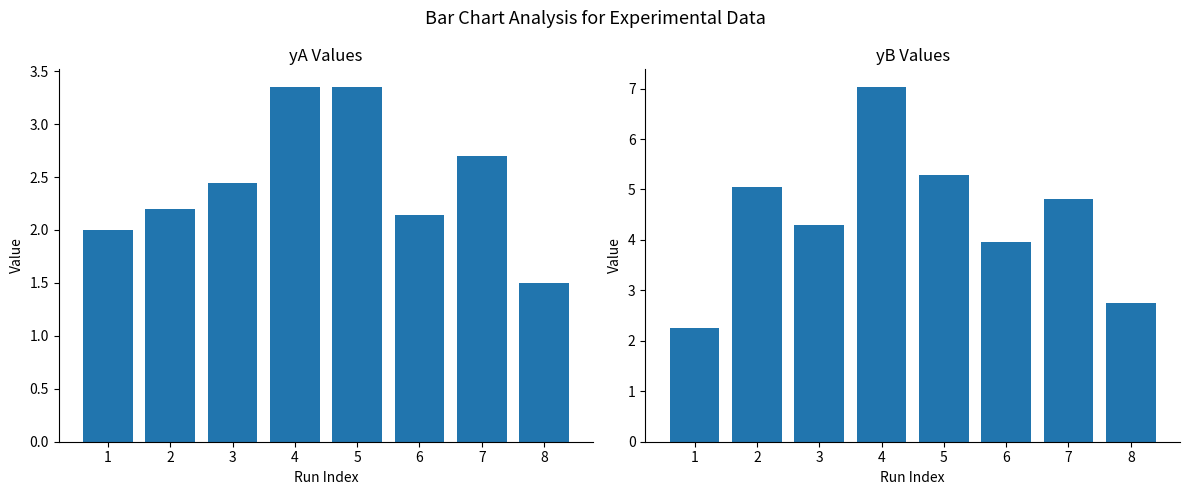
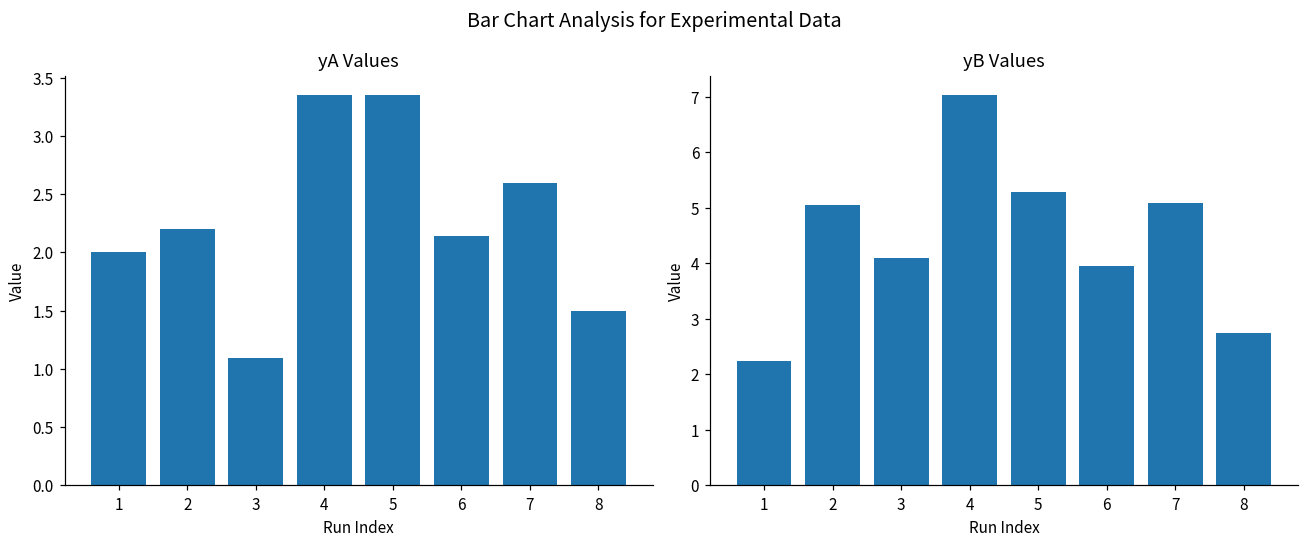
  {
    "yA Values": {
      "1": 2.00,
      "2": 2.20,
-     "3": 2.44,
+     "3": 1.09,
      "4": 3.35,
      "5": 3.35,
      "6": 2.14,
-     "7": 2.7,
+     "7": 2.6,
      "8": 1.50
    },
    "yB Values": {
      "1": 2.3,
      "2": 5.1,
-     "3": 4.3,
+     "3": 4.1,
      "4": 7.0,
      "5": 5.3,
      "6": 4.0,
-     "7": 4.8,
+     "7": 5.1,
      "8": 2.7
    }
  }
